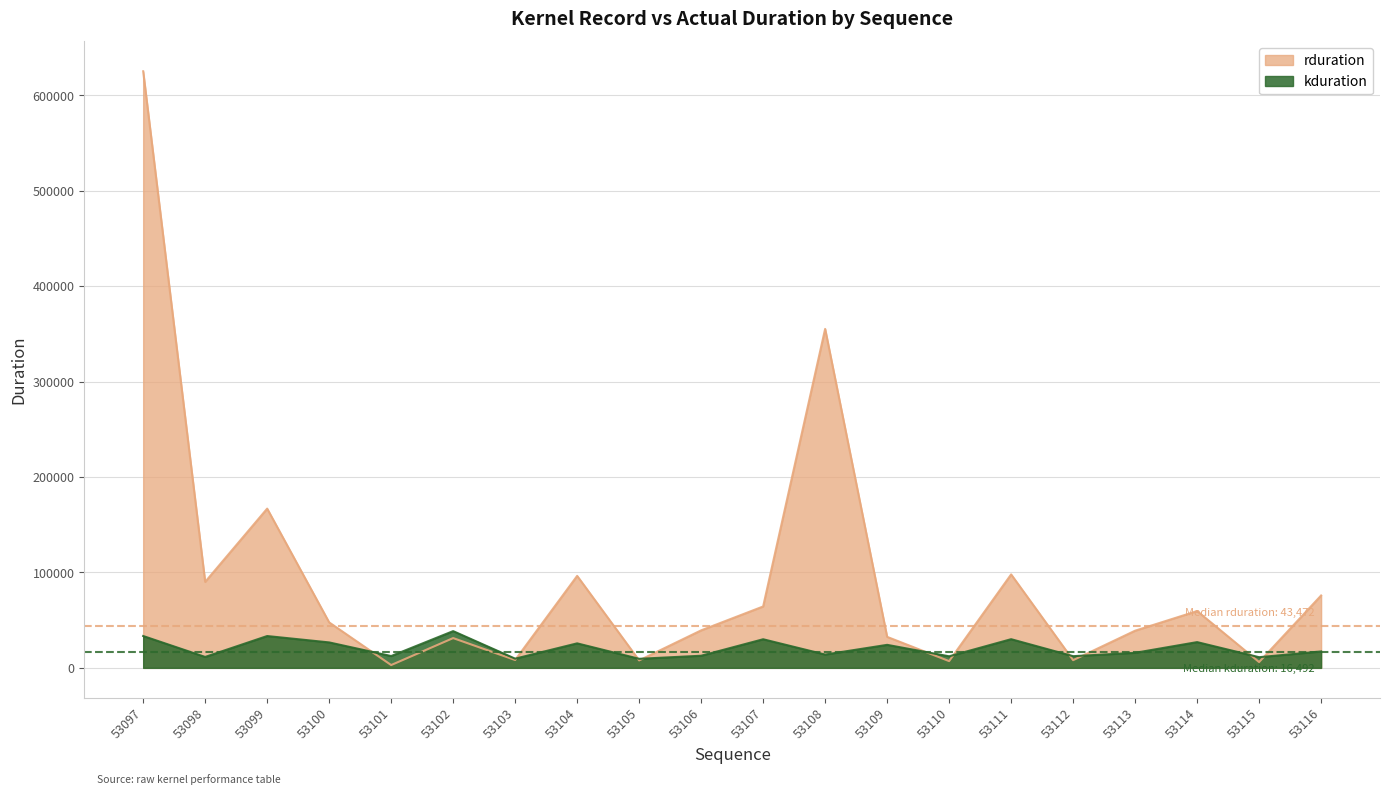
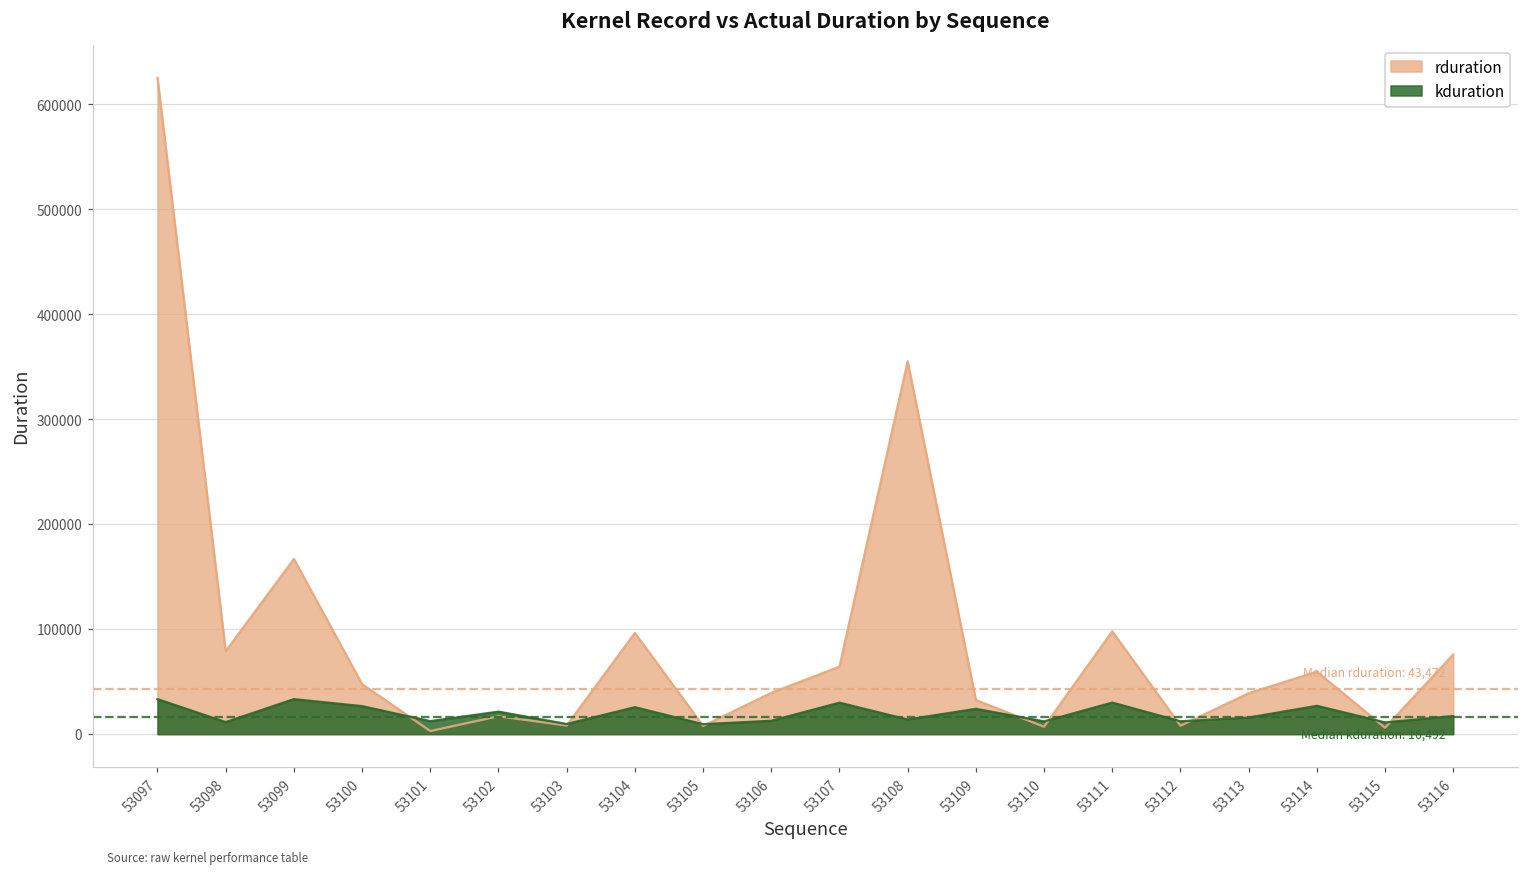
  {
    "rduration": {
      "53097": 630000,
-     "53098": 90000,
+     "53098": 80000,
      "53099": 170000,
      "53100": 50000,
      "53101": 0,
-     "53102": 30000,
+     "53102": 20000,
      "53104": 100000,
      "53106": 40000,
      "53107": 60000,
      "53108": 360000,
      "53109": 30000,
      "53110": 10000,
      "53111": 100000,
      "53112": 10000,
      "53113": 40000,
      "53115": 10000,
      "53116": 80000
    },
    "kduration": {
      "53097": 30000,
      "53098": 10000,
      "53099": 30000,
      "53100": 30000,
      "53101": 10000,
-     "53102": 40000,
+     "53102": 20000,
      "53104": 30000,
      "53106": 10000,
      "53107": 30000,
      "53108": 10000,
      "53109": 20000,
      "53110": 10000,
      "53111": 30000,
      "53112": 10000,
      "53113": 20000,
      "53114": 30000,
      "53115": 10000,
      "53116": 20000
    }
  }
